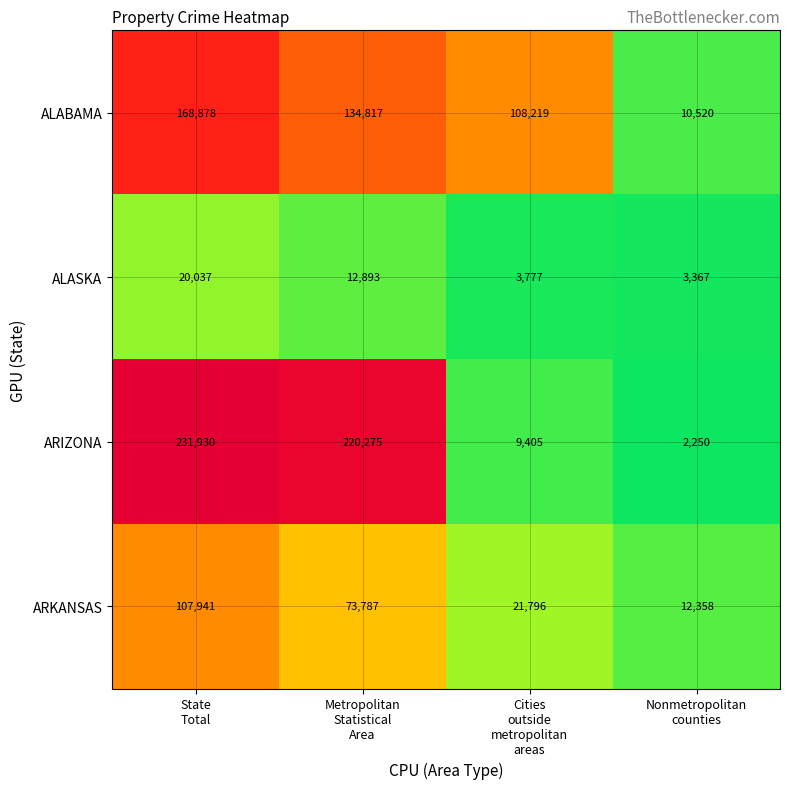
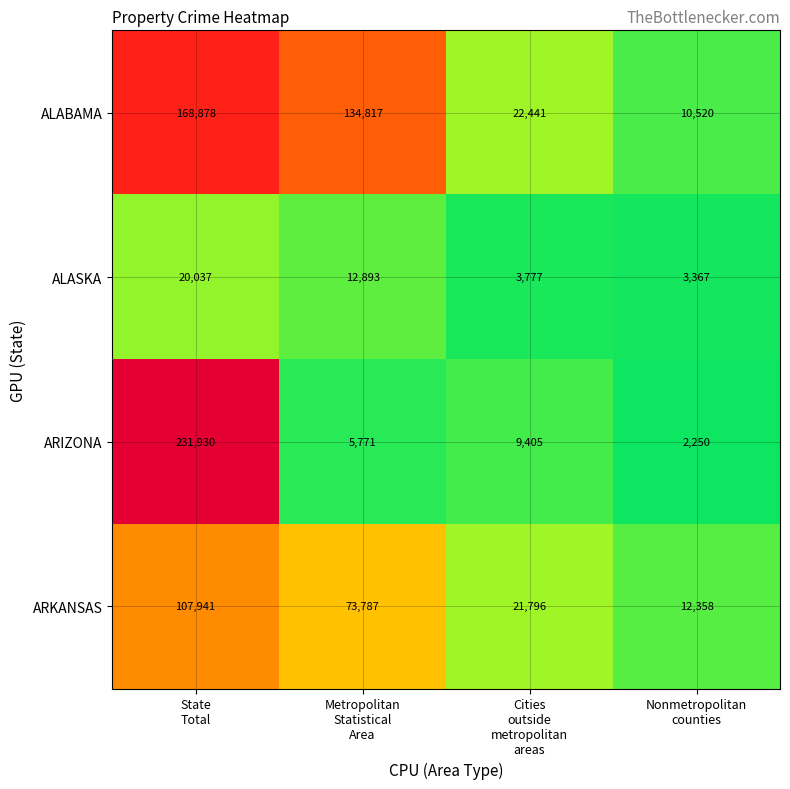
  {
    "ALABAMA": {
      "State Total": "168,878",
      "Metropolitan Statistical Area": "134,817",
-     "Cities outside metropolitan areas": "108,219",
+     "Cities outside metropolitan areas": "22,441",
      "Nonmetropolitan counties": "10,520"
    },
    "ALASKA": {
      "State Total": "20,037",
      "Metropolitan Statistical Area": "12,893",
      "Cities outside metropolitan areas": "3,777",
      "Nonmetropolitan counties": "3,367"
    },
    "ARIZONA": {
      "State Total": "231,930",
-     "Metropolitan Statistical Area": "220,275",
+     "Metropolitan Statistical Area": "5,771",
      "Cities outside metropolitan areas": "9,405",
      "Nonmetropolitan counties": "2,250"
    },
    "ARKANSAS": {
      "State Total": "107,941",
      "Metropolitan Statistical Area": "73,787",
      "Cities outside metropolitan areas": "21,796",
      "Nonmetropolitan counties": "12,358"
    }
  }
